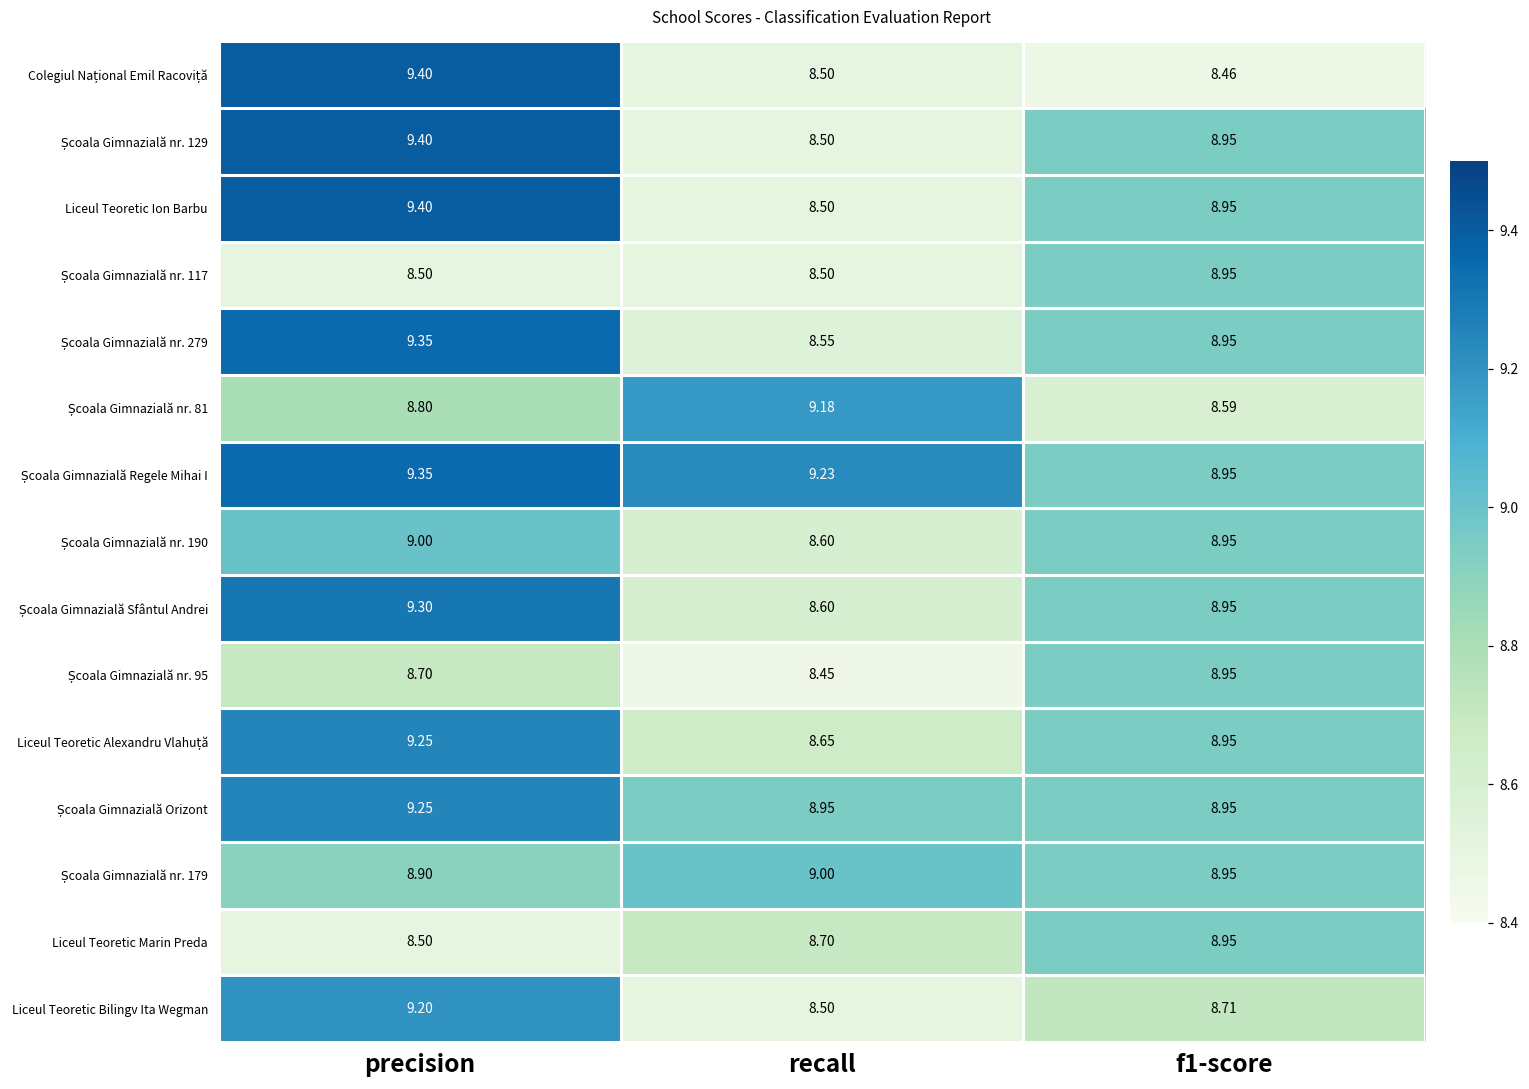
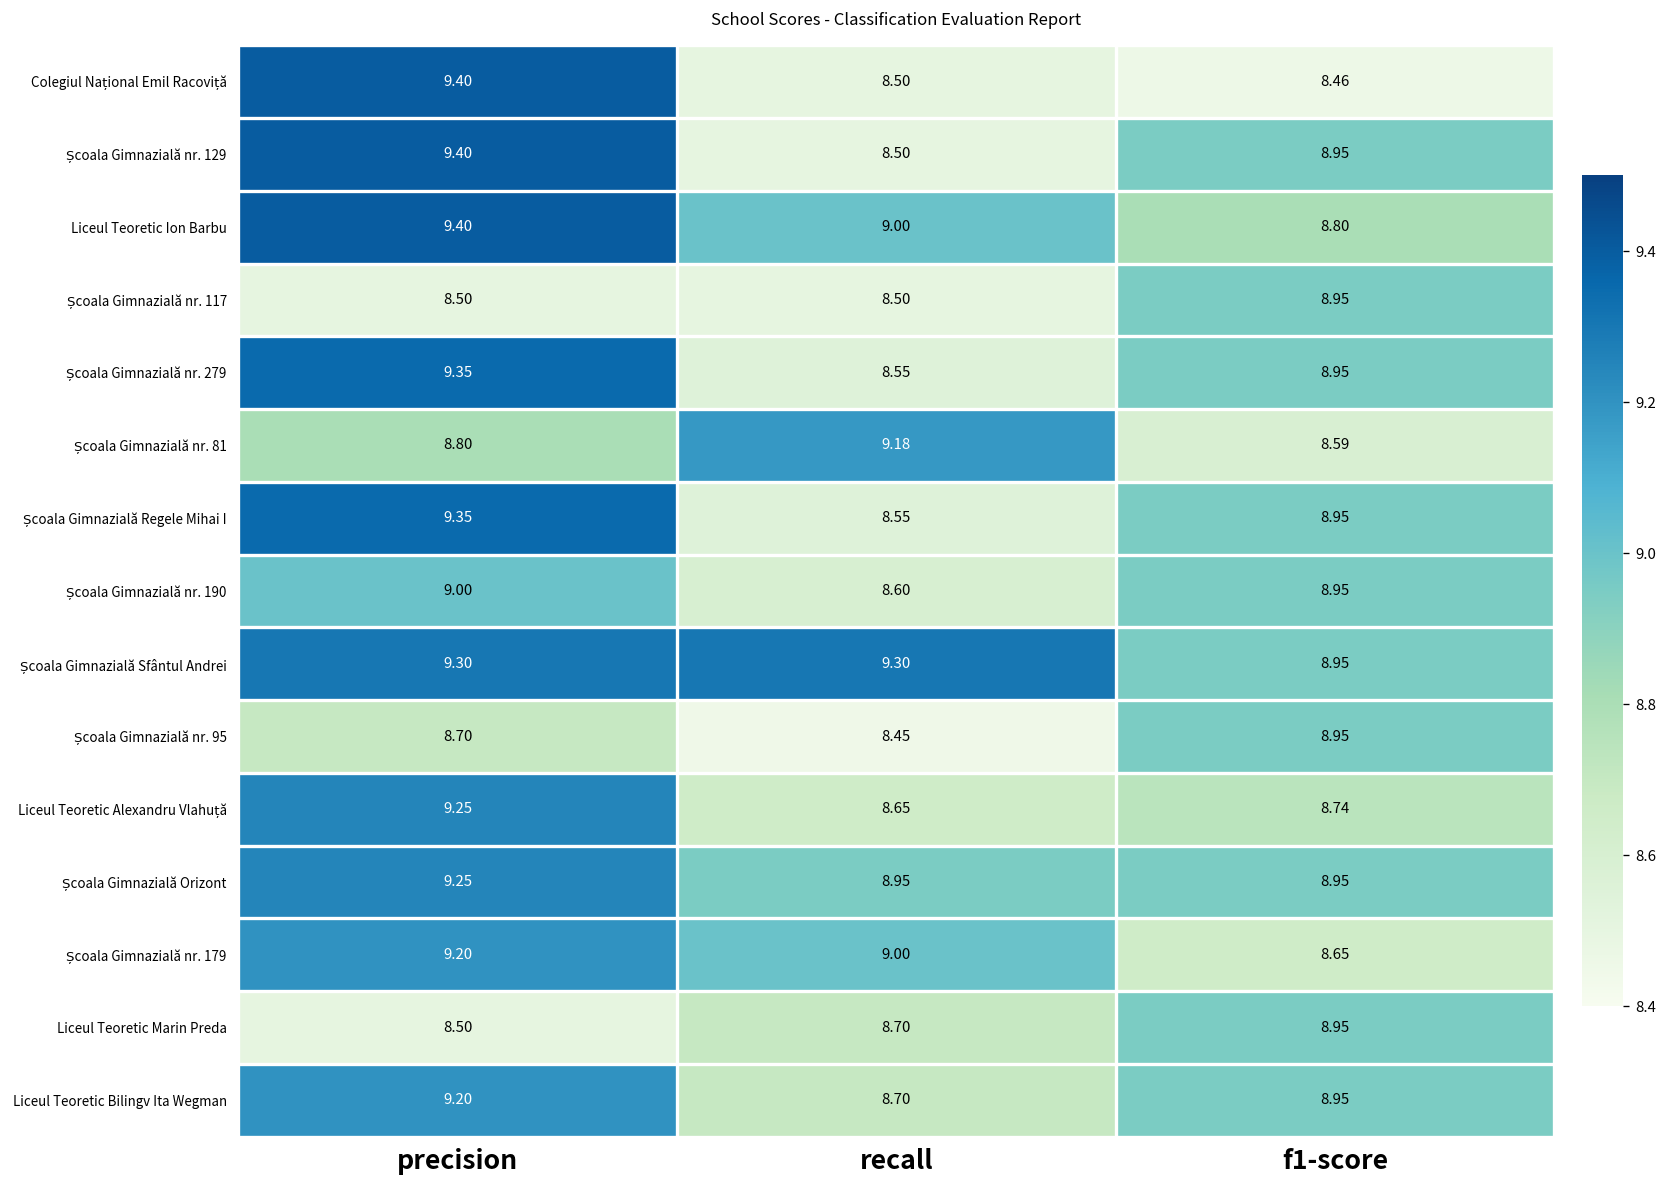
  {
    "Colegiul Național Emil Racoviță": {
      "precision": 9.40,
      "recall": 8.50,
      "f1-score": 8.46
    },
    "Școala Gimnazială nr. 129": {
      "precision": 9.40,
      "recall": 8.50,
      "f1-score": 8.95
    },
    "Liceul Teoretic Ion Barbu": {
      "precision": 9.40,
-     "recall": 8.50,
-     "f1-score": 8.95
+     "recall": 9.00,
+     "f1-score": 8.80
    },
    "Școala Gimnazială nr. 117": {
      "precision": 8.50,
      "recall": 8.50,
      "f1-score": 8.95
    },
    "Școala Gimnazială nr. 279": {
      "precision": 9.35,
      "recall": 8.55,
      "f1-score": 8.95
    },
    "Școala Gimnazială nr. 81": {
      "precision": 8.80,
      "recall": 9.18,
      "f1-score": 8.59
    },
    "Școala Gimnazială Regele Mihai I": {
      "precision": 9.35,
-     "recall": 9.23,
+     "recall": 8.55,
      "f1-score": 8.95
    },
    "Școala Gimnazială nr. 190": {
      "precision": 9.00,
      "recall": 8.60,
      "f1-score": 8.95
    },
    "Școala Gimnazială Sfântul Andrei": {
      "precision": 9.30,
-     "recall": 8.60,
+     "recall": 9.30,
      "f1-score": 8.95
    },
    "Școala Gimnazială nr. 95": {
      "precision": 8.70,
      "recall": 8.45,
      "f1-score": 8.95
    },
    "Liceul Teoretic Alexandru Vlahuță": {
      "precision": 9.25,
      "recall": 8.65,
-     "f1-score": 8.95
+     "f1-score": 8.74
    },
    "Școala Gimnazială Orizont": {
      "precision": 9.25,
      "recall": 8.95,
      "f1-score": 8.95
    },
    "Școala Gimnazială nr. 179": {
-     "precision": 8.90,
+     "precision": 9.20,
      "recall": 9.00,
-     "f1-score": 8.95
+     "f1-score": 8.65
    },
    "Liceul Teoretic Marin Preda": {
      "precision": 8.50,
      "recall": 8.70,
      "f1-score": 8.95
    },
    "Liceul Teoretic Bilingv Ita Wegman": {
      "precision": 9.20,
-     "recall": 8.50,
-     "f1-score": 8.71
+     "recall": 8.70,
+     "f1-score": 8.95
    }
  }
